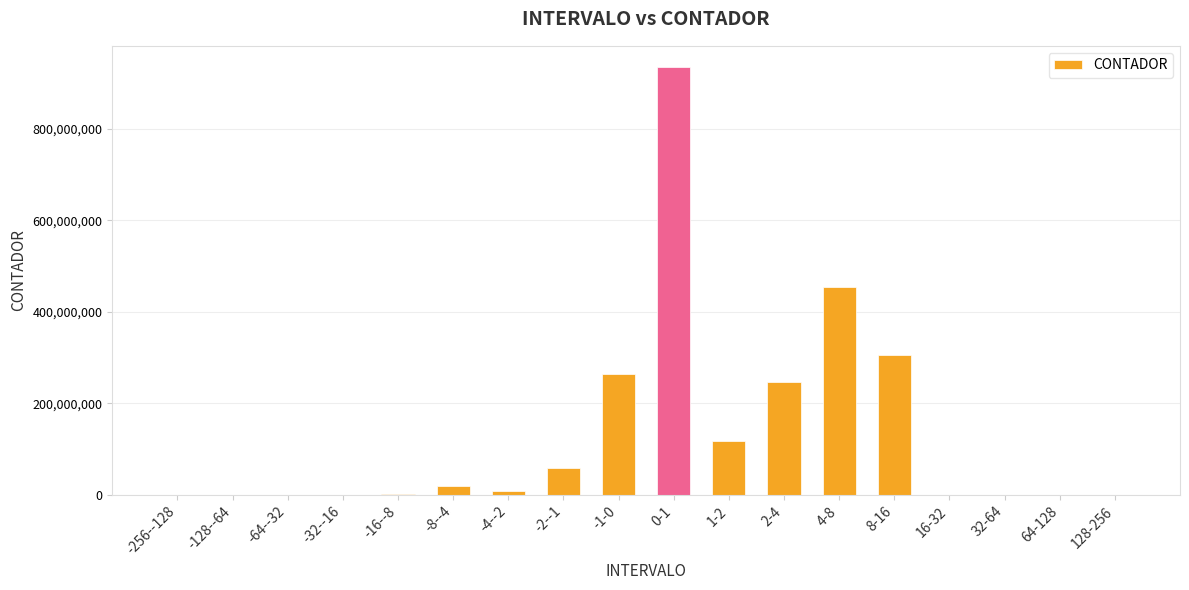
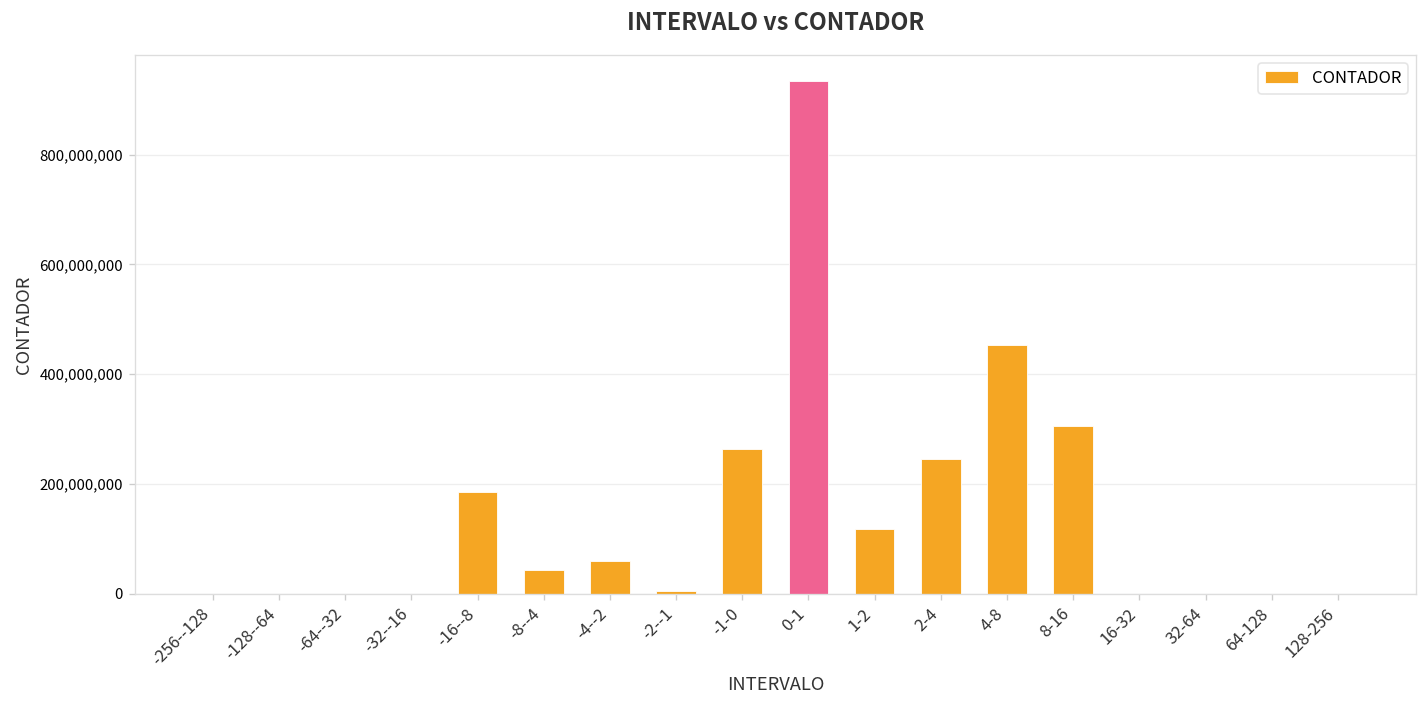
  {
    "-256--128": "0",
    "-128--64": "0",
    "-64--32": "0",
    "-32--16": "0",
-   "-16--8": "0",
-   "-8--4": "20,000,000",
-   "-4--2": "10,000,000",
-   "-2--1": "60,000,000",
+   "-16--8": "190,000,000",
+   "-8--4": "40,000,000",
+   "-4--2": "60,000,000",
+   "-2--1": "10,000,000",
    "-1-0": "260,000,000",
    "0-1": "930,000,000",
    "1-2": "120,000,000",
    "2-4": "250,000,000",
    "4-8": "450,000,000",
    "8-16": "310,000,000",
    "16-32": "0",
    "32-64": "0",
    "64-128": "0",
    "128-256": "0"
  }
